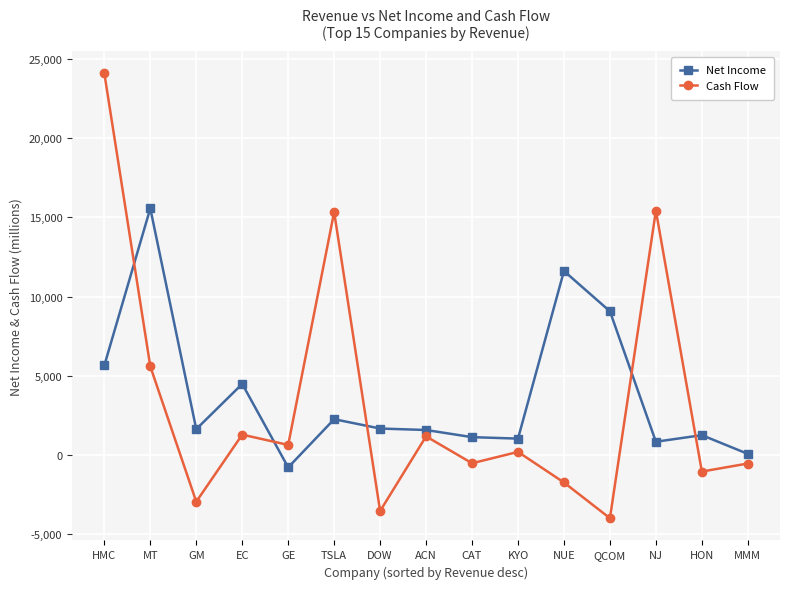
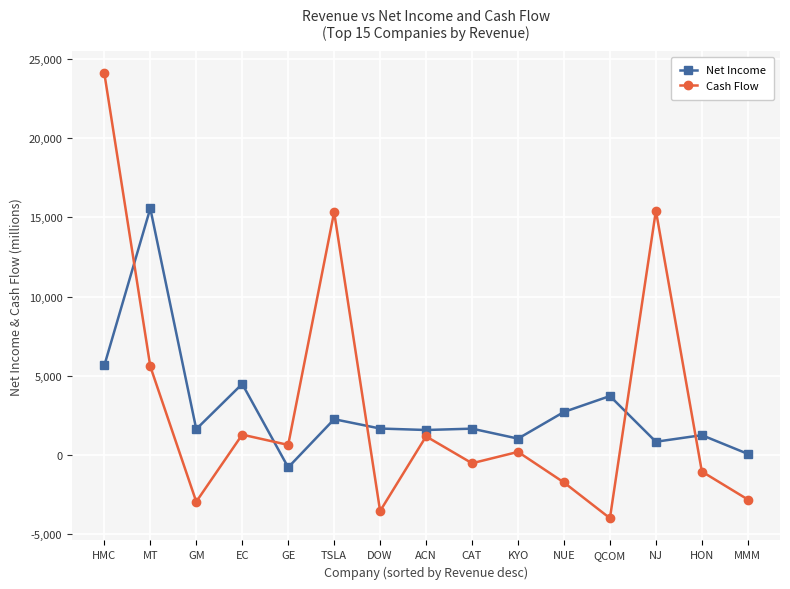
  {
    "Net Income": {
      "HMC": "5,700",
      "MT": "15,600",
      "GM": "1,600",
      "EC": "4,500",
      "GE": "-800",
      "TSLA": "2,300",
      "DOW": "1,700",
      "ACN": "1,600",
-     "CAT": "1,100",
+     "CAT": "1,700",
      "KYO": "1,000",
-     "NUE": "11,600",
-     "QCOM": "9,100",
+     "NUE": "2,700",
+     "QCOM": "3,700",
      "NJ": "800",
      "HON": "1,300",
      "MMM": "100"
    },
    "Cash Flow": {
      "HMC": "24,100",
      "MT": "5,600",
      "GM": "-2,900",
      "EC": "1,300",
      "GE": "600",
      "TSLA": "15,300",
      "DOW": "-3,500",
      "ACN": "1,200",
      "CAT": "-500",
      "KYO": "200",
      "NUE": "-1,700",
      "QCOM": "-4,000",
      "NJ": "15,400",
      "HON": "-1,000",
-     "MMM": "-500"
+     "MMM": "-2,800"
    }
  }
